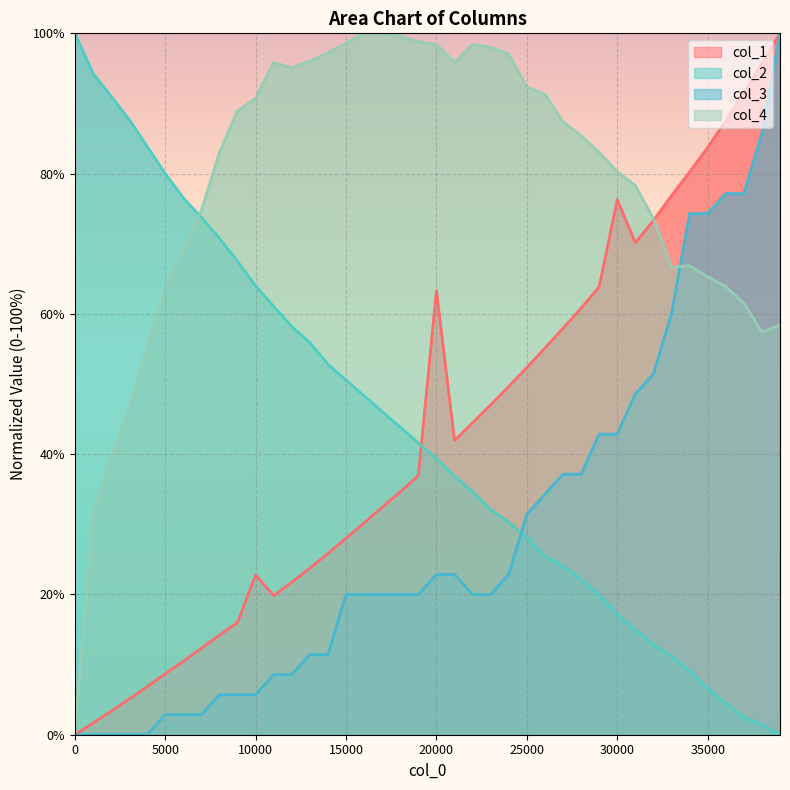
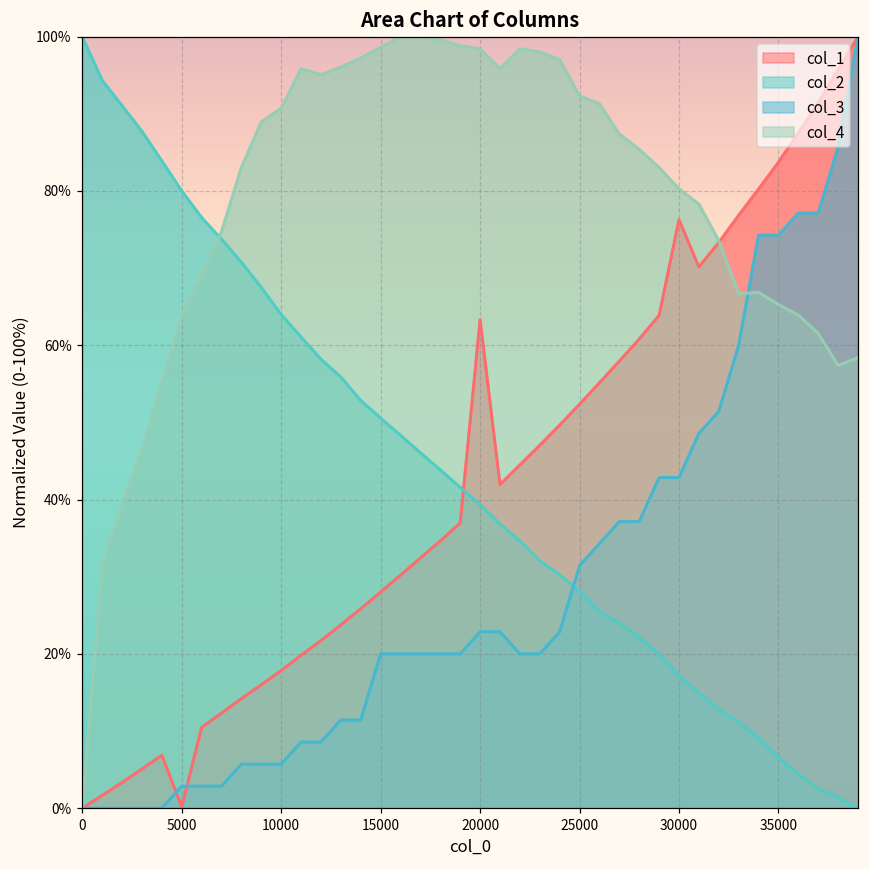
  {
    "col_1": {
-     "5000": "9%",
-     "10000": "23%",
+     "5000": "0%",
+     "10000": "18%",
      "15000": "28%",
      "20000": "63%",
      "25000": "52%",
      "30000": "76%",
      "35000": "84%"
    }
  }
